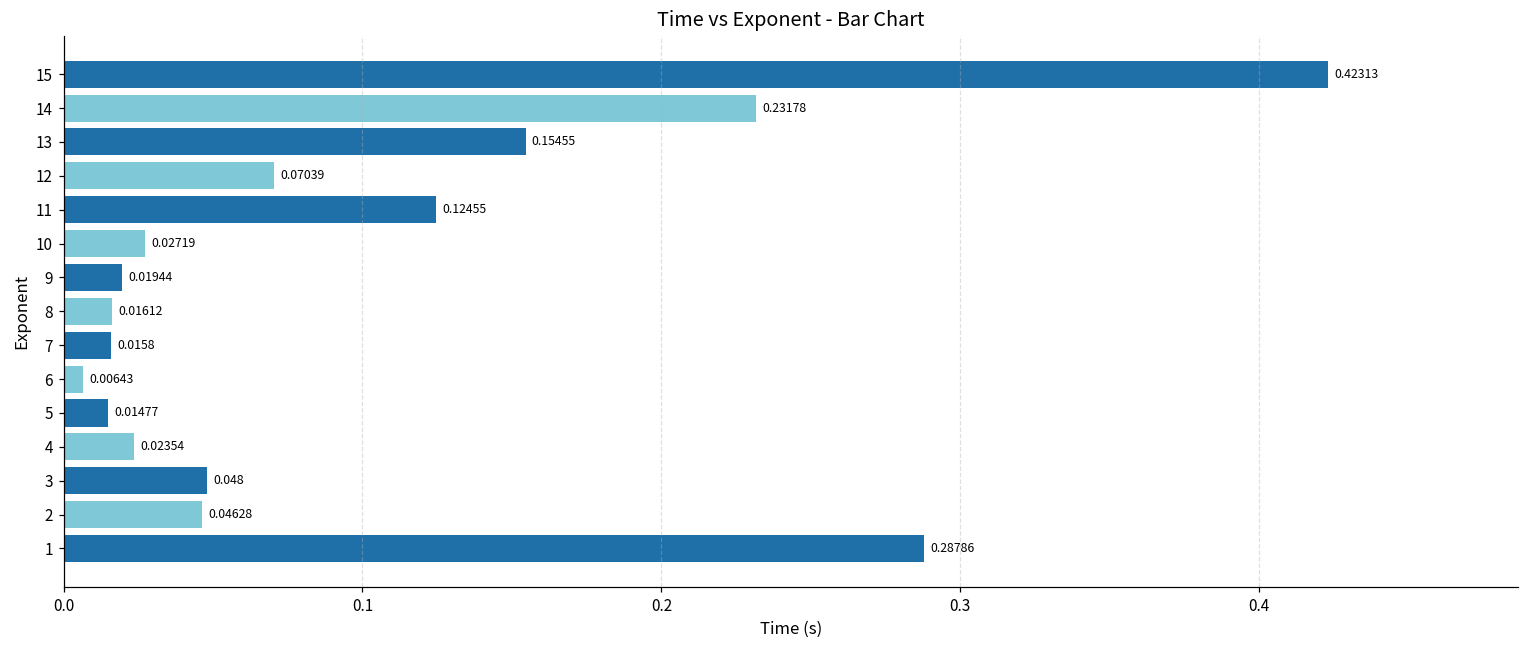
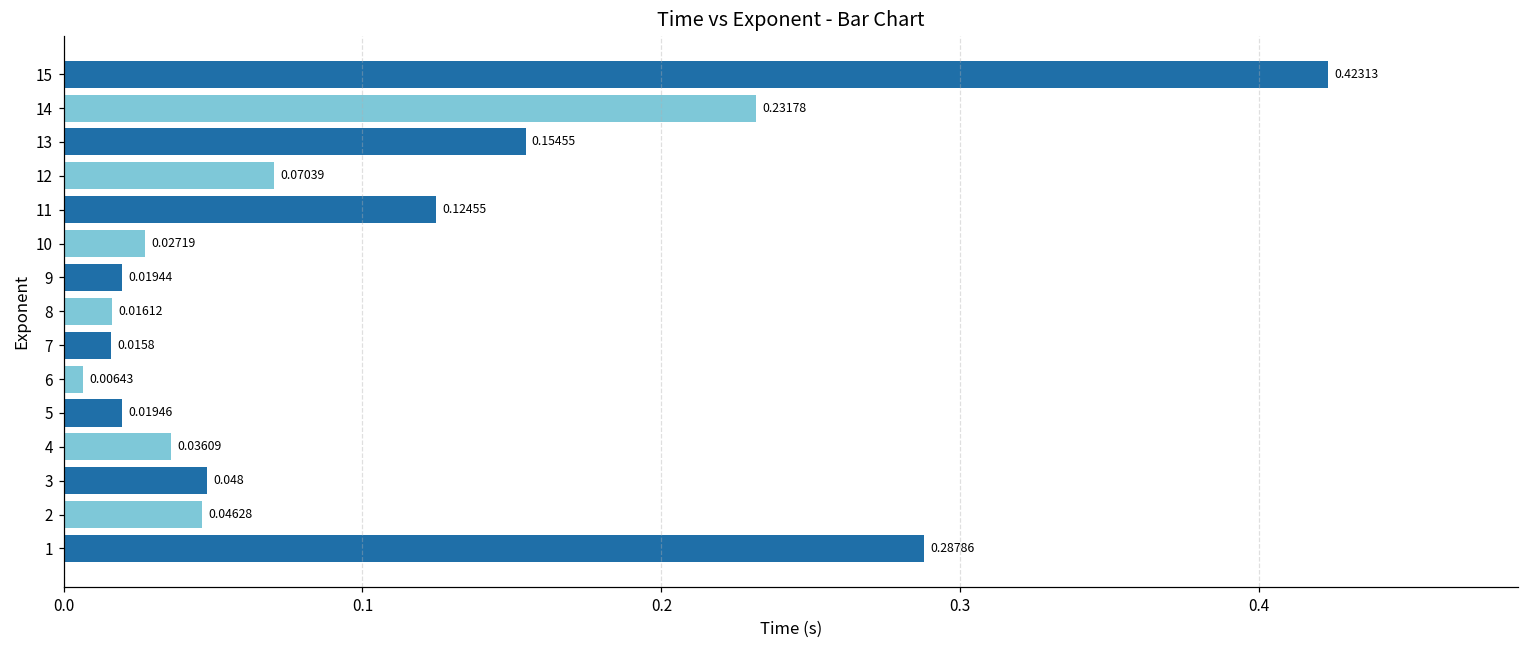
  {
    "15": 0.42313,
    "14": 0.23178,
    "13": 0.15455,
    "12": 0.07039,
    "11": 0.12455,
    "10": 0.02719,
    "9": 0.01944,
    "8": 0.01612,
    "7": 0.0158,
    "6": 0.00643,
-   "5": 0.01477,
-   "4": 0.02354,
+   "5": 0.01946,
+   "4": 0.03609,
    "3": 0.048,
    "2": 0.04628,
    "1": 0.28786
  }
